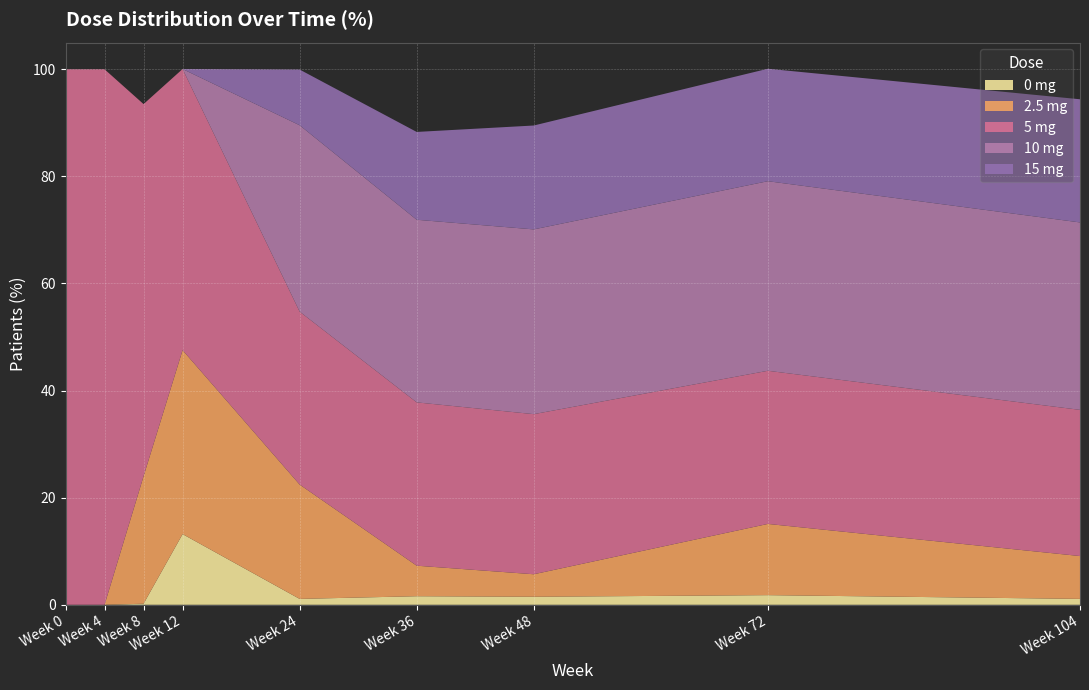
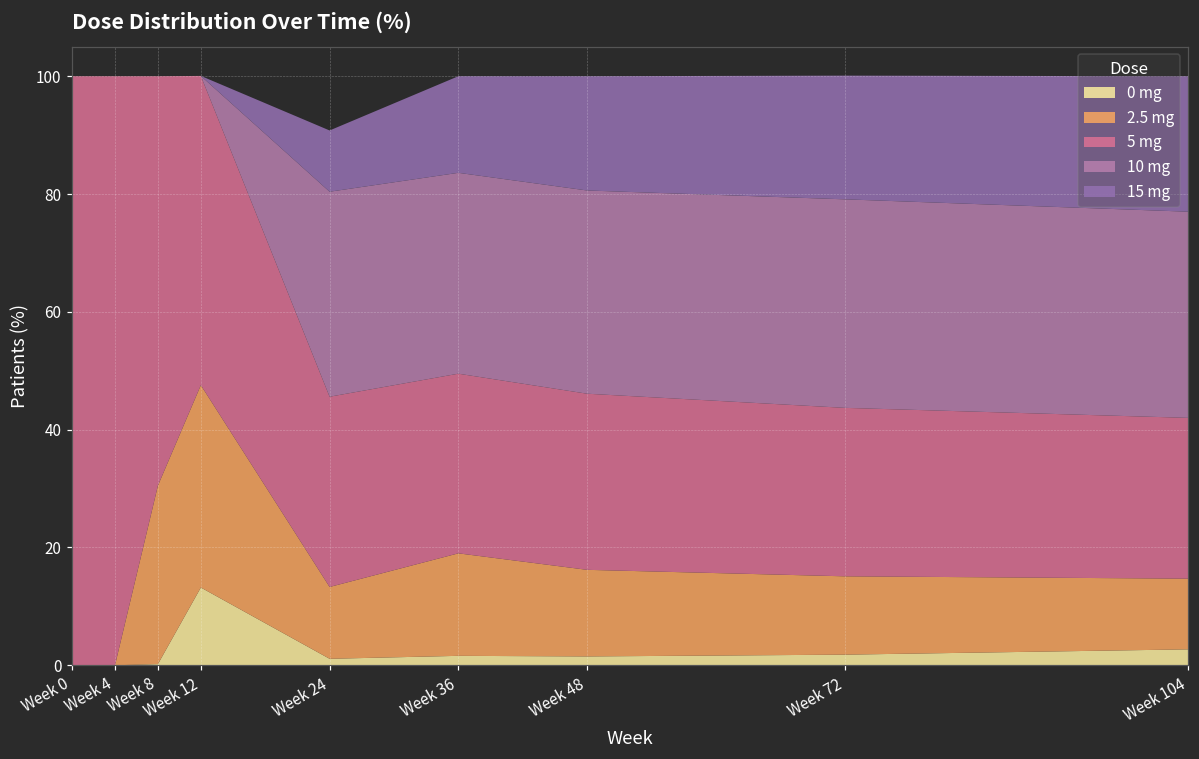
  {
    "0 mg": {
      "Week 12": 13,
      "Week 24": 1,
      "Week 36": 2,
      "Week 48": 2,
      "Week 72": 2,
-     "Week 104": 1
+     "Week 104": 3
    },
    "2.5 mg": {
-     "Week 8": 24,
+     "Week 8": 30,
      "Week 12": 34,
-     "Week 24": 21,
-     "Week 36": 6,
-     "Week 48": 4,
+     "Week 24": 12,
+     "Week 36": 17,
+     "Week 48": 15,
      "Week 72": 13,
-     "Week 104": 8
+     "Week 104": 12
    }
  }
